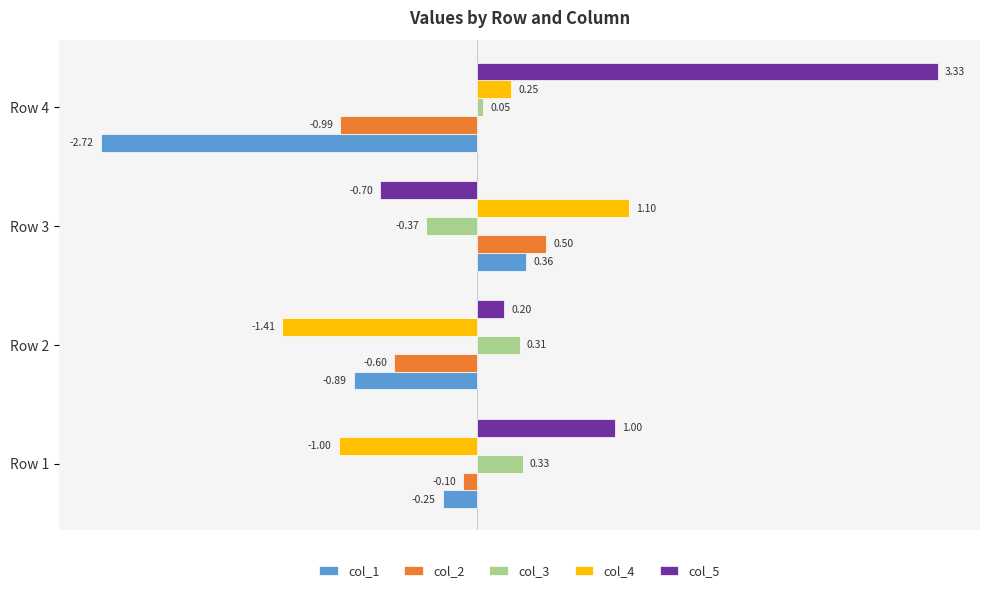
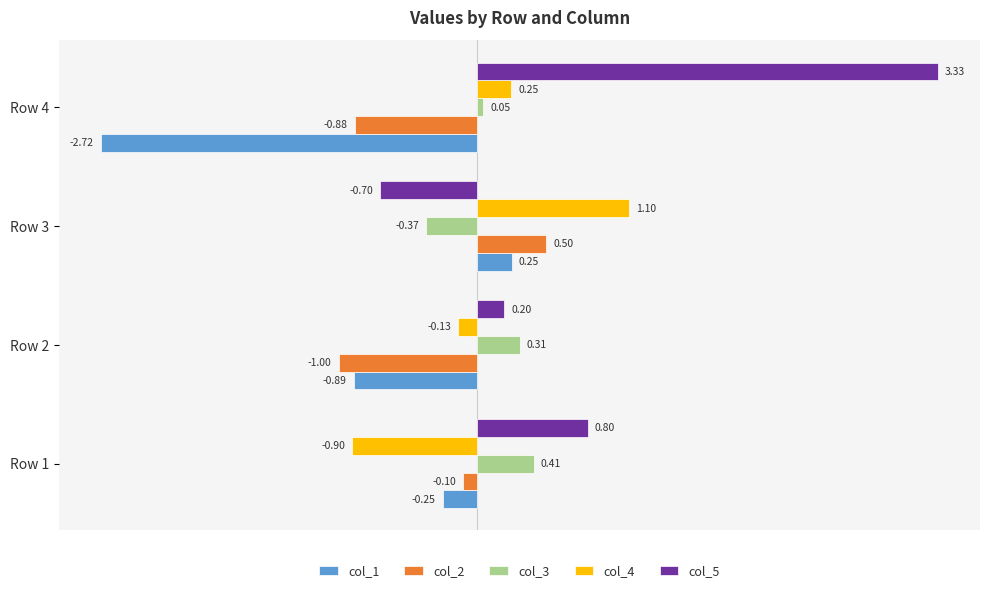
  {
    "col_1": {
      "Row 4": -2.72,
-     "Row 3": 0.36,
+     "Row 3": 0.25,
      "Row 2": -0.89,
      "Row 1": -0.25
    },
    "col_2": {
-     "Row 4": -0.99,
+     "Row 4": -0.88,
      "Row 3": 0.50,
-     "Row 2": -0.60,
+     "Row 2": -1.00,
      "Row 1": -0.10
    },
    "col_3": {
      "Row 4": 0.05,
      "Row 3": -0.37,
      "Row 2": 0.31,
-     "Row 1": 0.33
+     "Row 1": 0.41
    },
    "col_4": {
      "Row 4": 0.25,
      "Row 3": 1.10,
-     "Row 2": -1.41,
-     "Row 1": -1.00
+     "Row 2": -0.13,
+     "Row 1": -0.90
    },
    "col_5": {
      "Row 4": 3.33,
      "Row 3": -0.70,
      "Row 2": 0.20,
-     "Row 1": 1.00
+     "Row 1": 0.80
    }
  }
